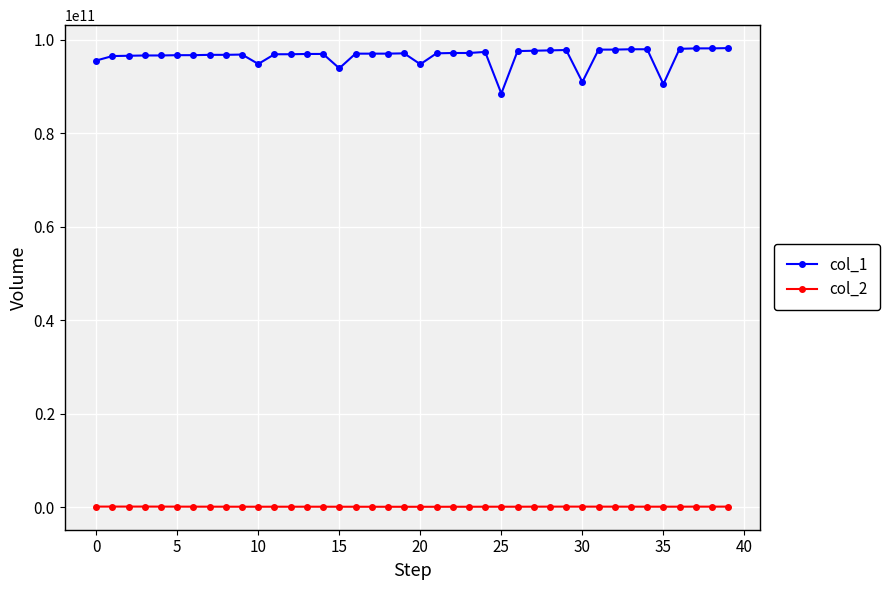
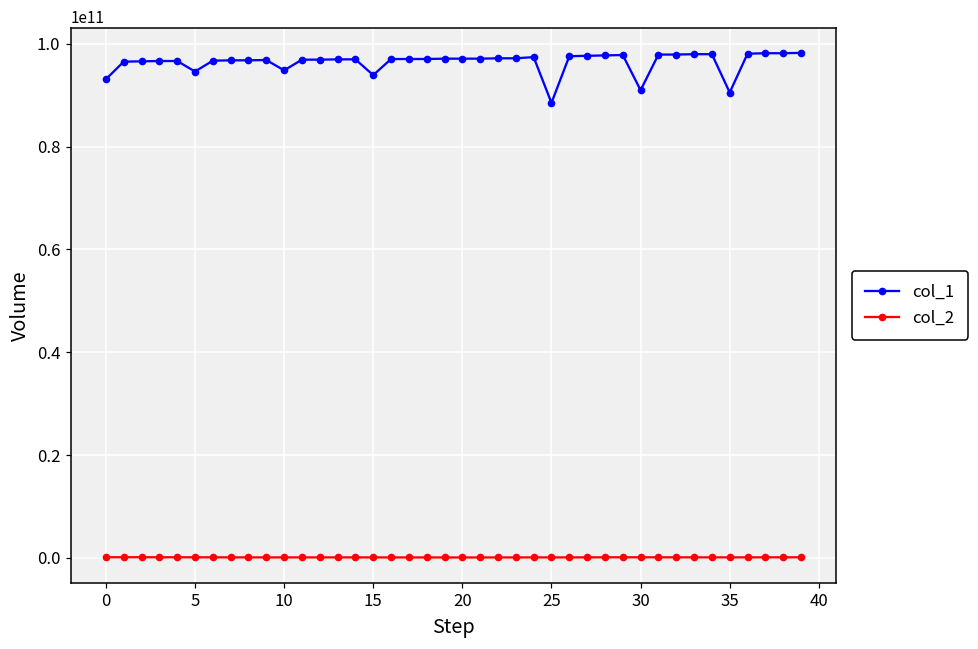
  {
    "col_1": {
-     "0": 96000000000,
-     "5": 97000000000,
+     "0": 93000000000,
+     "5": 95000000000,
      "10": 95000000000,
      "15": 94000000000,
-     "20": 95000000000,
+     "20": 97000000000,
      "25": 89000000000,
      "30": 91000000000,
      "35": 91000000000
    },
    "col_2": {
      "0": 0,
      "5": 0,
      "10": 0,
      "15": 0,
      "20": 0,
      "25": 0,
      "30": 0,
      "35": 0
    }
  }
